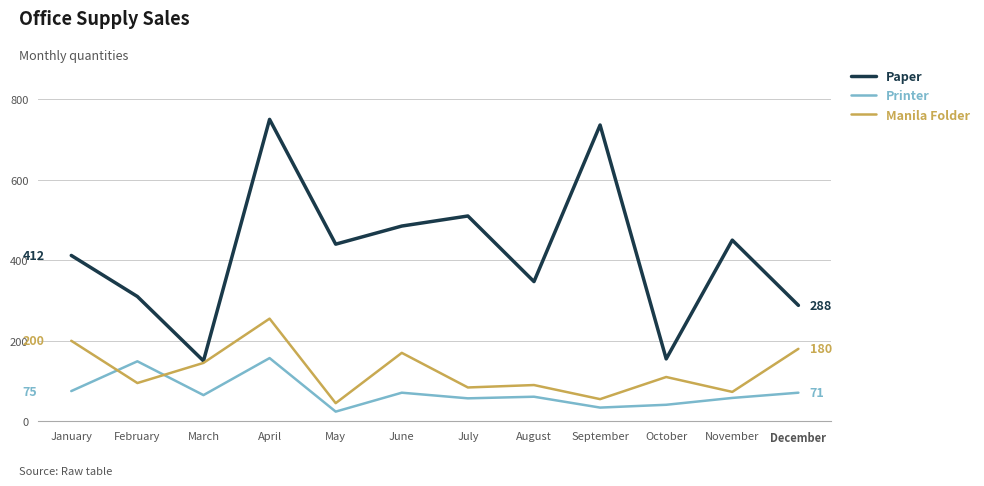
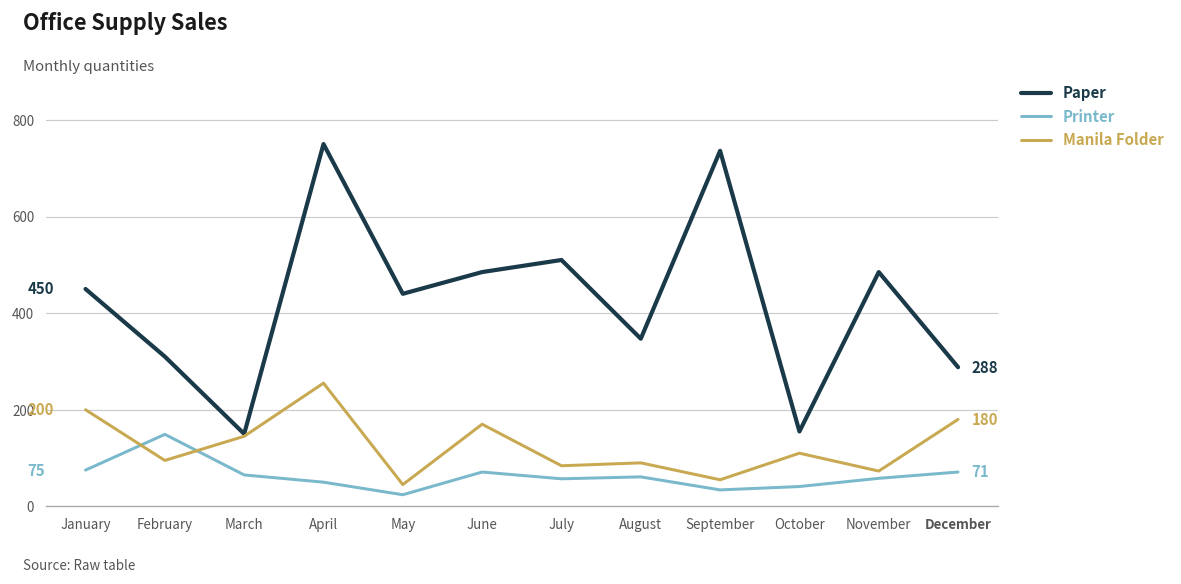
  {
    "Paper": {
-     "January": 412,
-     "November": 450,
+     "January": 450,
+     "November": 490,
      "December": 288
    },
    "Printer": {
      "January": 80,
      "February": 150,
      "March": 70,
-     "April": 160,
+     "April": 50,
      "May": 20,
      "June": 70,
      "July": 60,
      "August": 60,
      "September": 30,
      "October": 40,
      "November": 60
    },
    "Manila Folder": {
      "December": 180
    }
  }
